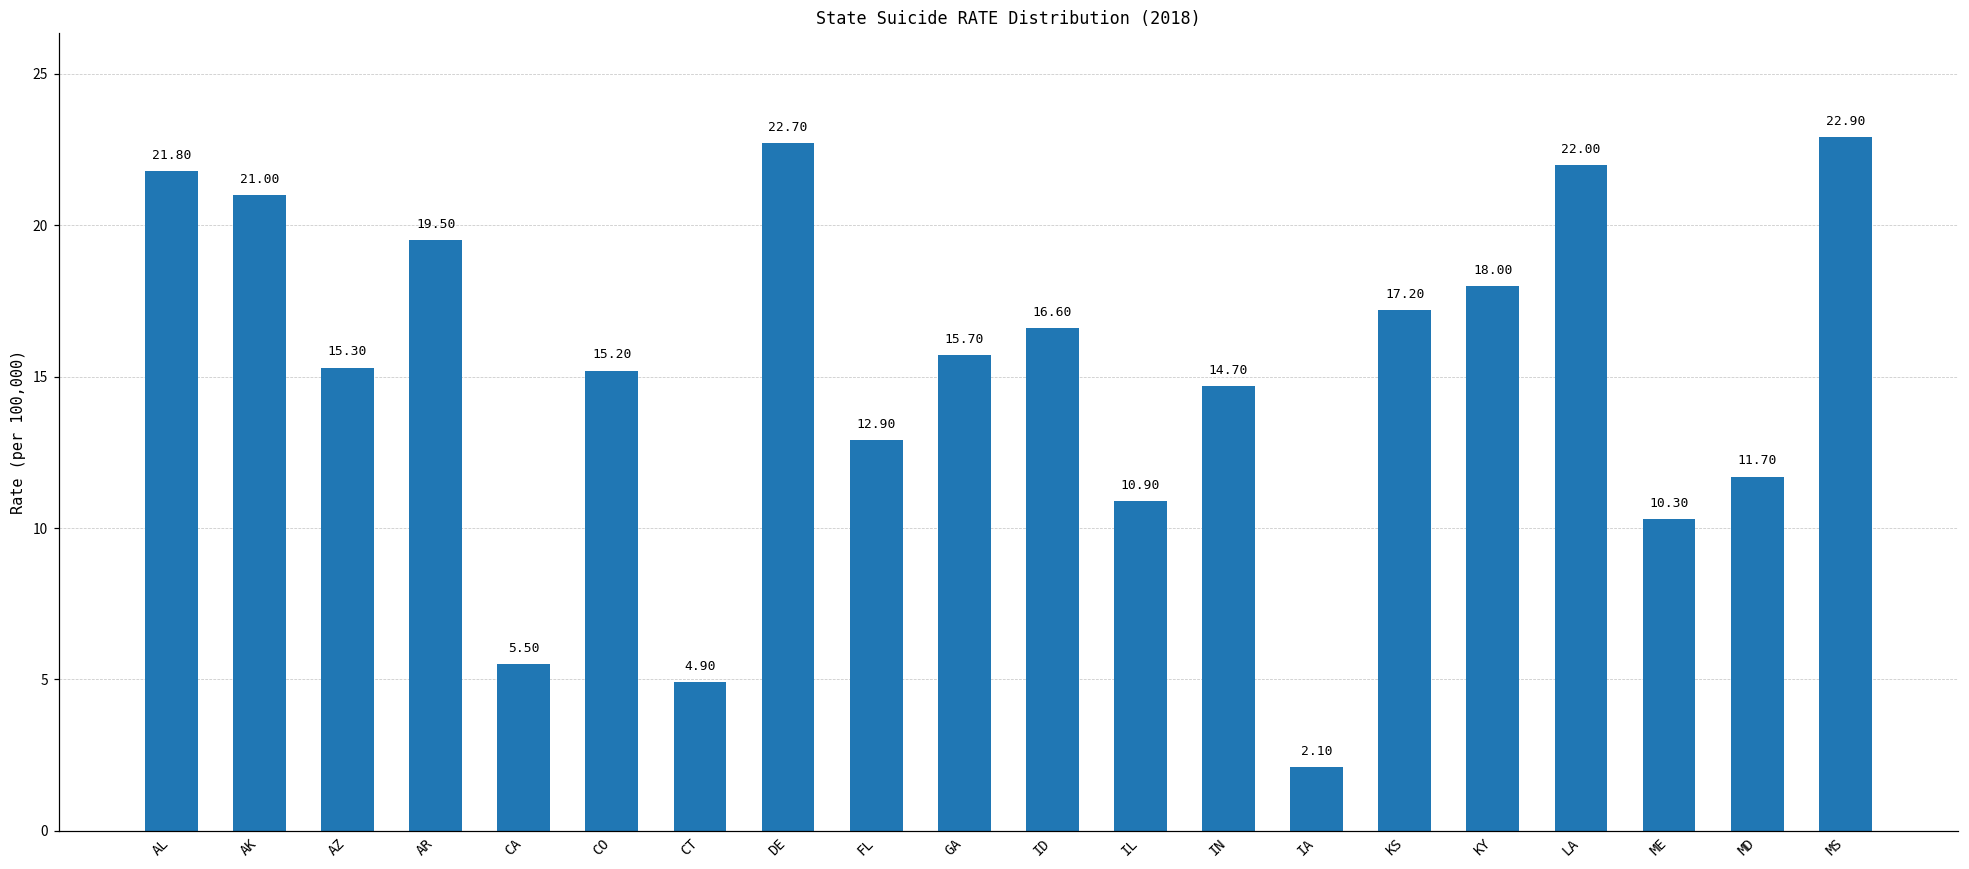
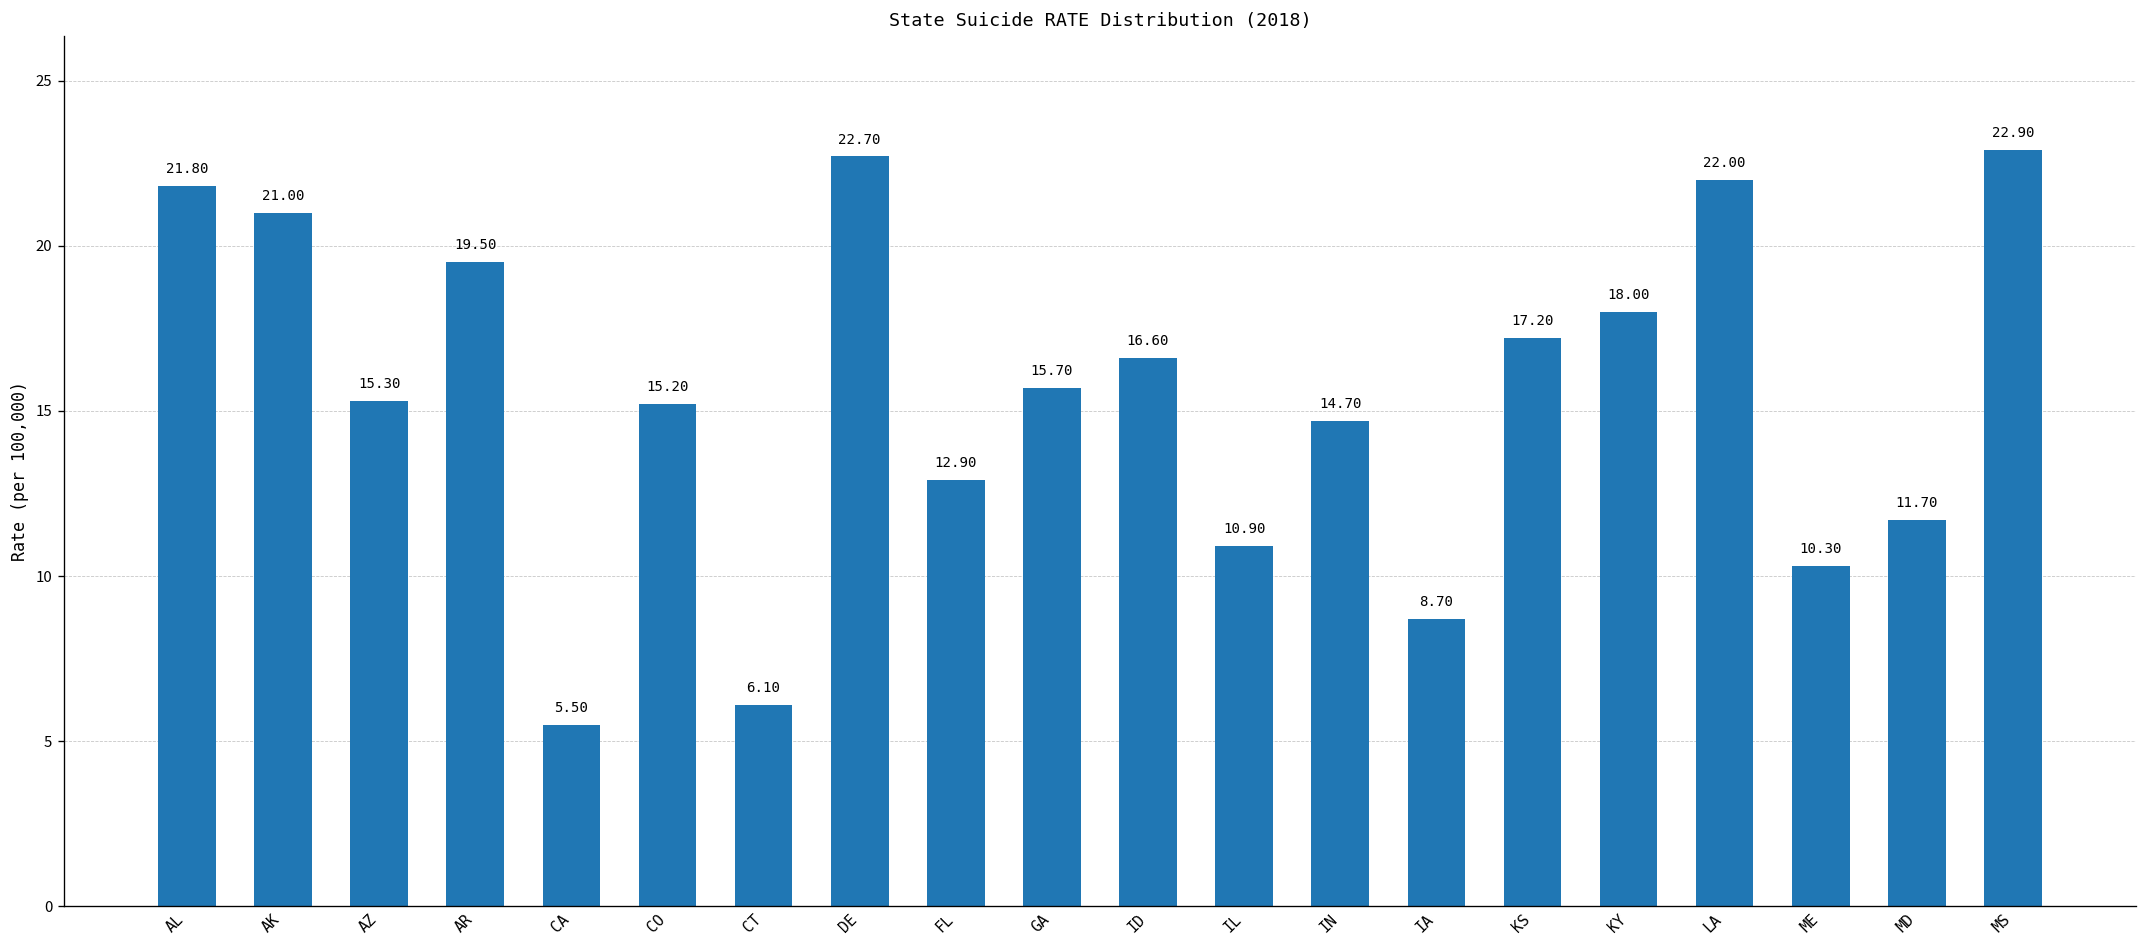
  {
    "AL": 21.80,
    "AK": 21.00,
    "AZ": 15.30,
    "AR": 19.50,
    "CA": 5.50,
    "CO": 15.20,
-   "CT": 4.90,
+   "CT": 6.10,
    "DE": 22.70,
    "FL": 12.90,
    "GA": 15.70,
    "ID": 16.60,
    "IL": 10.90,
    "IN": 14.70,
-   "IA": 2.10,
+   "IA": 8.70,
    "KS": 17.20,
    "KY": 18.00,
    "LA": 22.00,
    "ME": 10.30,
    "MD": 11.70,
    "MS": 22.90
  }
